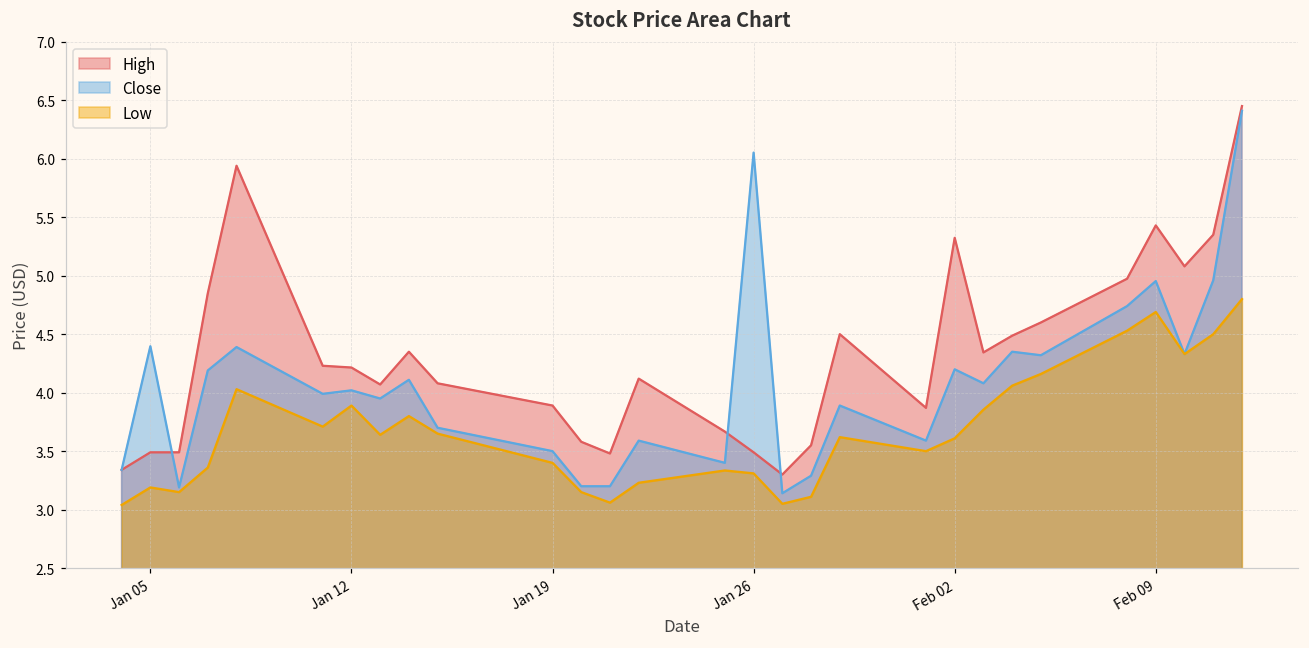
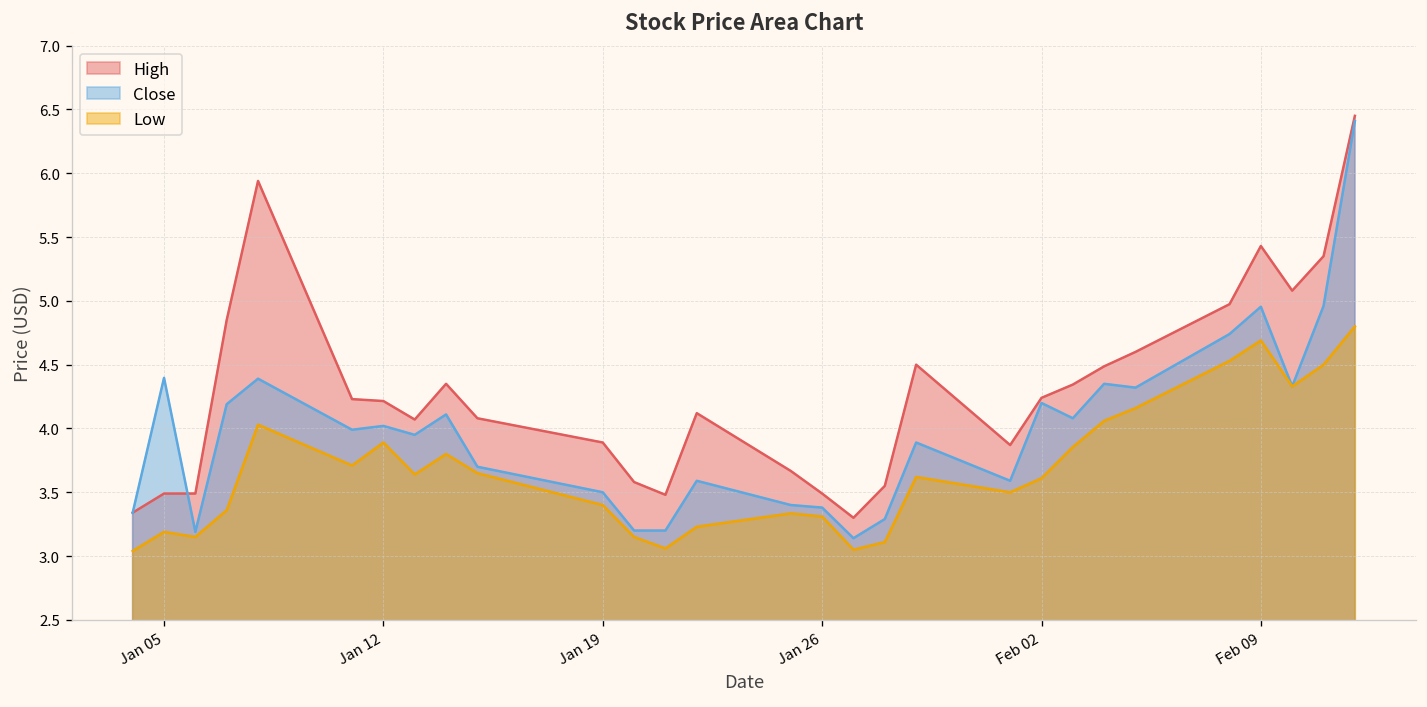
  {
    "High": {
      "Jan 05": 3.49,
      "Jan 12": 4.22,
      "Jan 19": 3.89,
      "Jan 26": 3.49,
-     "Feb 02": 5.32,
+     "Feb 02": 4.24,
      "Feb 09": 5.43
    },
    "Close": {
      "Jan 05": 4.40,
      "Jan 12": 4.02,
      "Jan 19": 3.50,
-     "Jan 26": 6.05,
+     "Jan 26": 3.38,
      "Feb 02": 4.20,
      "Feb 09": 4.95
    },
    "Low": {
      "Jan 05": 3.19,
      "Jan 12": 3.89,
      "Jan 19": 3.40,
      "Jan 26": 3.31,
      "Feb 02": 3.61,
      "Feb 09": 4.69
    }
  }
